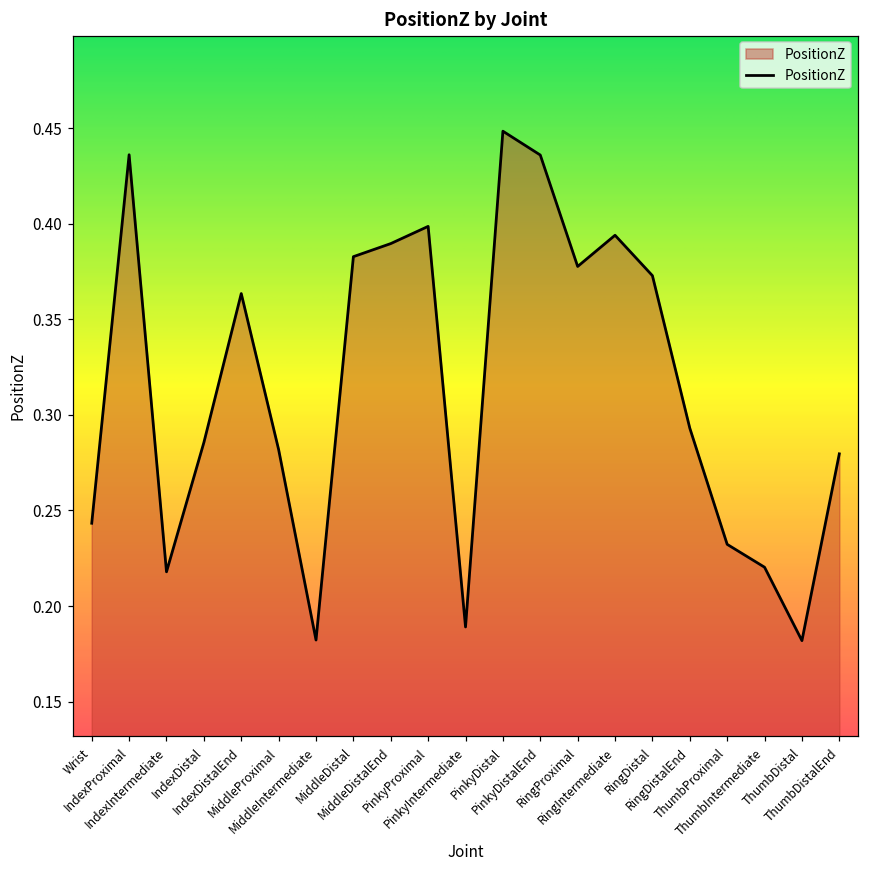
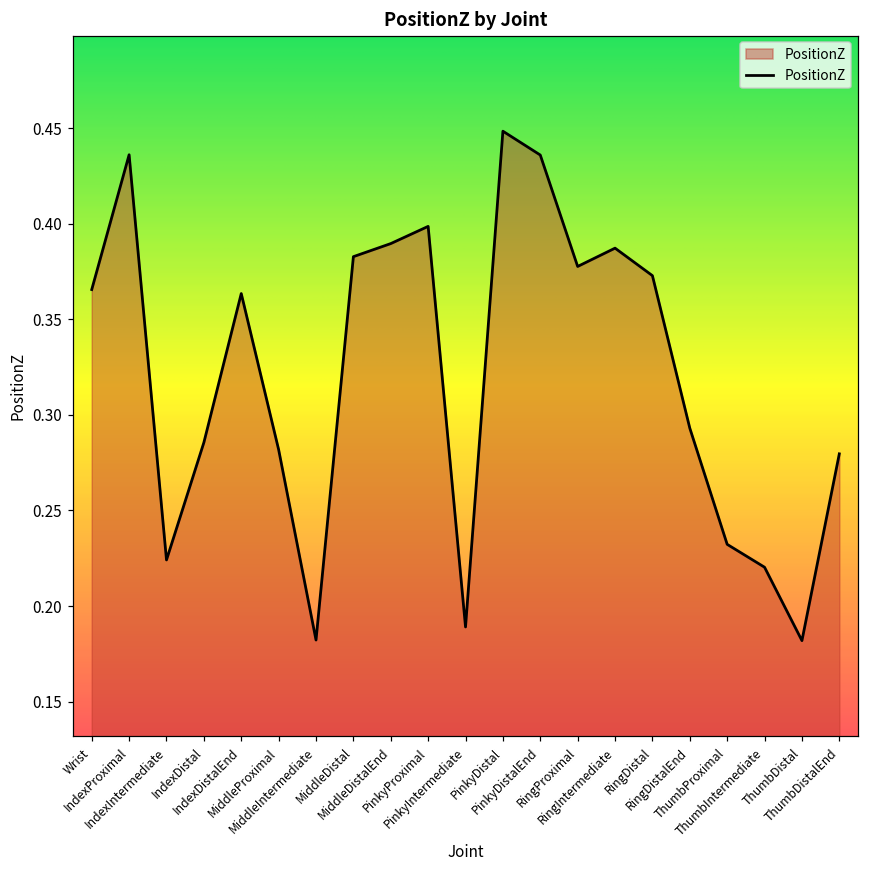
  {
-   "Wrist": 0.243,
+   "Wrist": 0.366,
    "IndexProximal": 0.436,
-   "IndexIntermediate": 0.218,
+   "IndexIntermediate": 0.224,
    "IndexDistal": 0.286,
    "IndexDistalEnd": 0.363,
    "MiddleProximal": 0.282,
    "MiddleIntermediate": 0.182,
    "MiddleDistal": 0.383,
    "MiddleDistalEnd": 0.390,
    "PinkyProximal": 0.399,
    "PinkyIntermediate": 0.189,
    "PinkyDistal": 0.448,
    "PinkyDistalEnd": 0.436,
    "RingProximal": 0.378,
-   "RingIntermediate": 0.394,
+   "RingIntermediate": 0.387,
    "RingDistal": 0.373,
    "RingDistalEnd": 0.293,
    "ThumbProximal": 0.232,
    "ThumbIntermediate": 0.220,
    "ThumbDistal": 0.182,
    "ThumbDistalEnd": 0.280
  }
